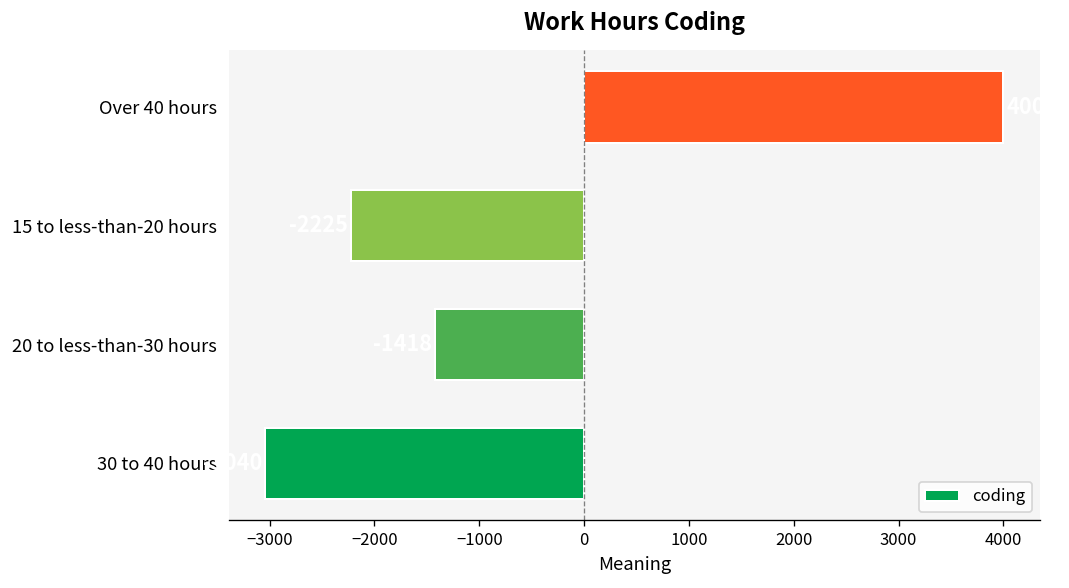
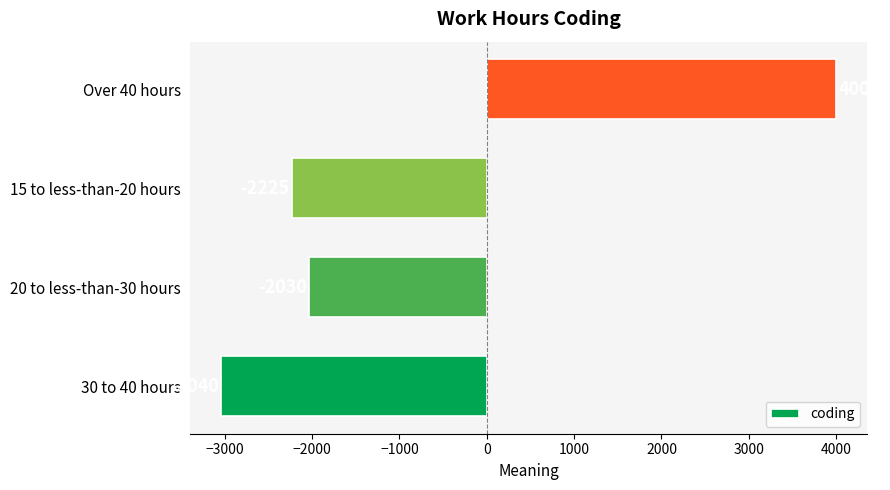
  {
    "Over 40 hours": 4000,
    "15 to less-than-20 hours": -2200,
-   "20 to less-than-30 hours": -1400,
+   "20 to less-than-30 hours": -2000,
    "30 to 40 hours": -3000
  }
